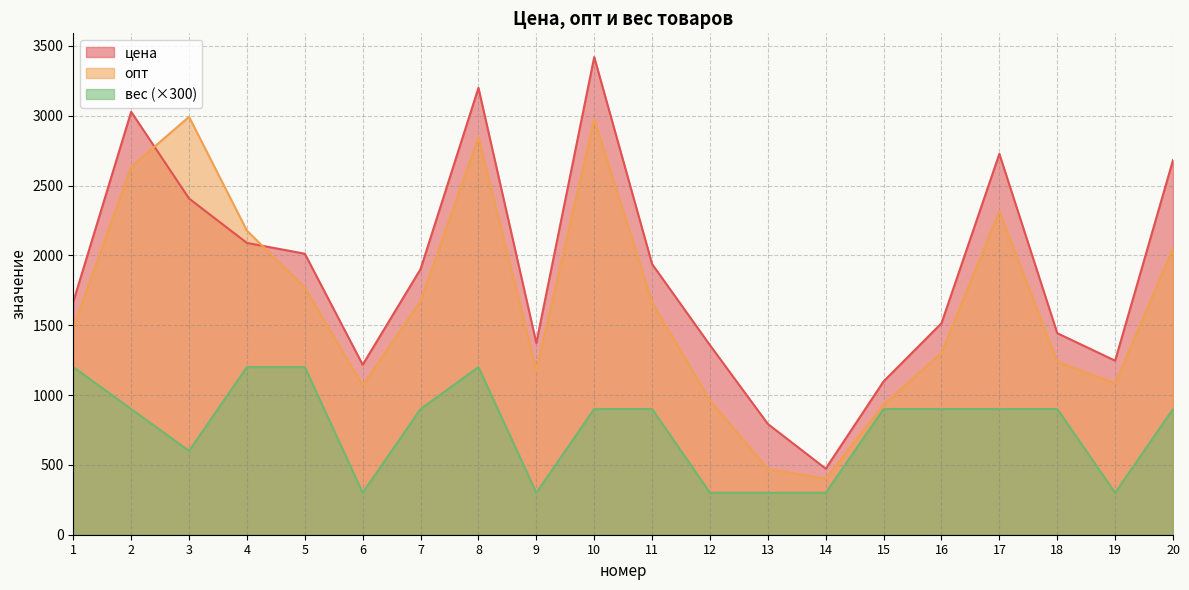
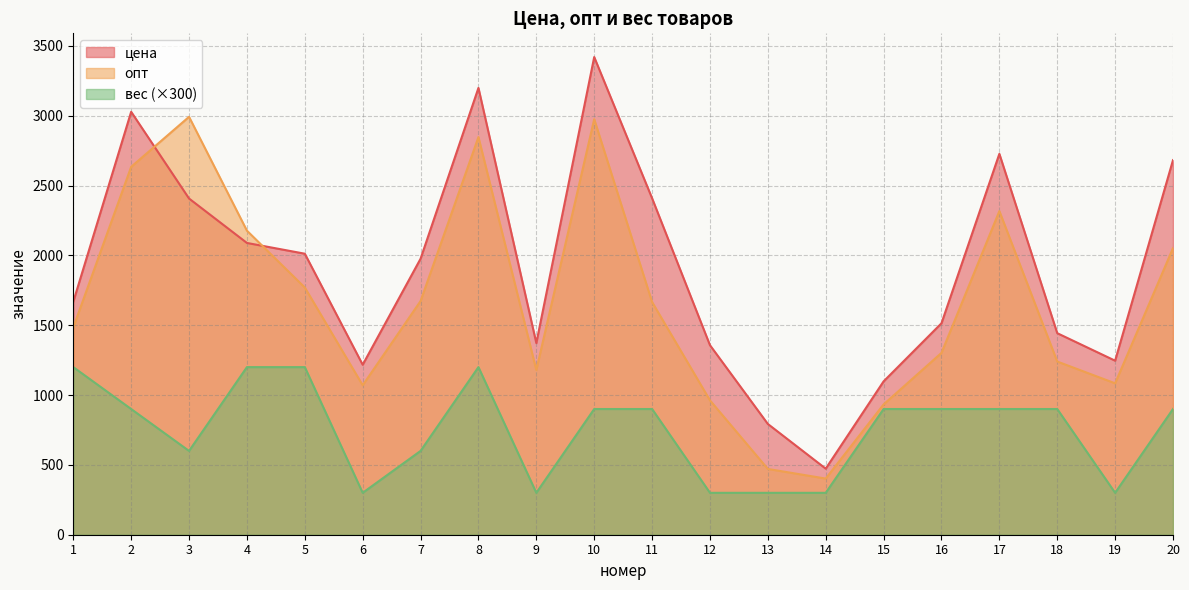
  {
    "цена": {
      "1": 1670,
      "2": 3030,
      "3": 2410,
      "4": 2090,
      "5": 2010,
      "6": 1220,
-     "7": 1900,
+     "7": 1980,
      "8": 3200,
      "9": 1370,
      "10": 3420,
-     "11": 1940,
+     "11": 2410,
      "12": 1360,
      "13": 790,
      "14": 470,
      "15": 1100,
      "16": 1510,
      "17": 2730,
      "18": 1440,
      "19": 1250,
      "20": 2680
    },
    "опт": {
      "1": 1480,
      "2": 2630,
      "3": 2990,
      "4": 2180,
      "5": 1770,
      "6": 1070,
      "7": 1670,
      "8": 2850,
      "9": 1180,
      "10": 2980,
      "11": 1670,
      "12": 960,
      "13": 470,
      "14": 400,
      "15": 930,
      "16": 1300,
      "17": 2320,
      "18": 1240,
      "19": 1080,
      "20": 2050
    },
    "вес (×300)": {
      "1": 1200,
      "2": 900,
      "3": 600,
      "4": 1200,
      "5": 1200,
      "6": 300,
-     "7": 900,
+     "7": 600,
      "8": 1200,
      "9": 300,
      "10": 900,
      "11": 900,
      "12": 300,
      "13": 300,
      "14": 300,
      "15": 900,
      "16": 900,
      "17": 900,
      "18": 900,
      "19": 300,
      "20": 900
    }
  }
